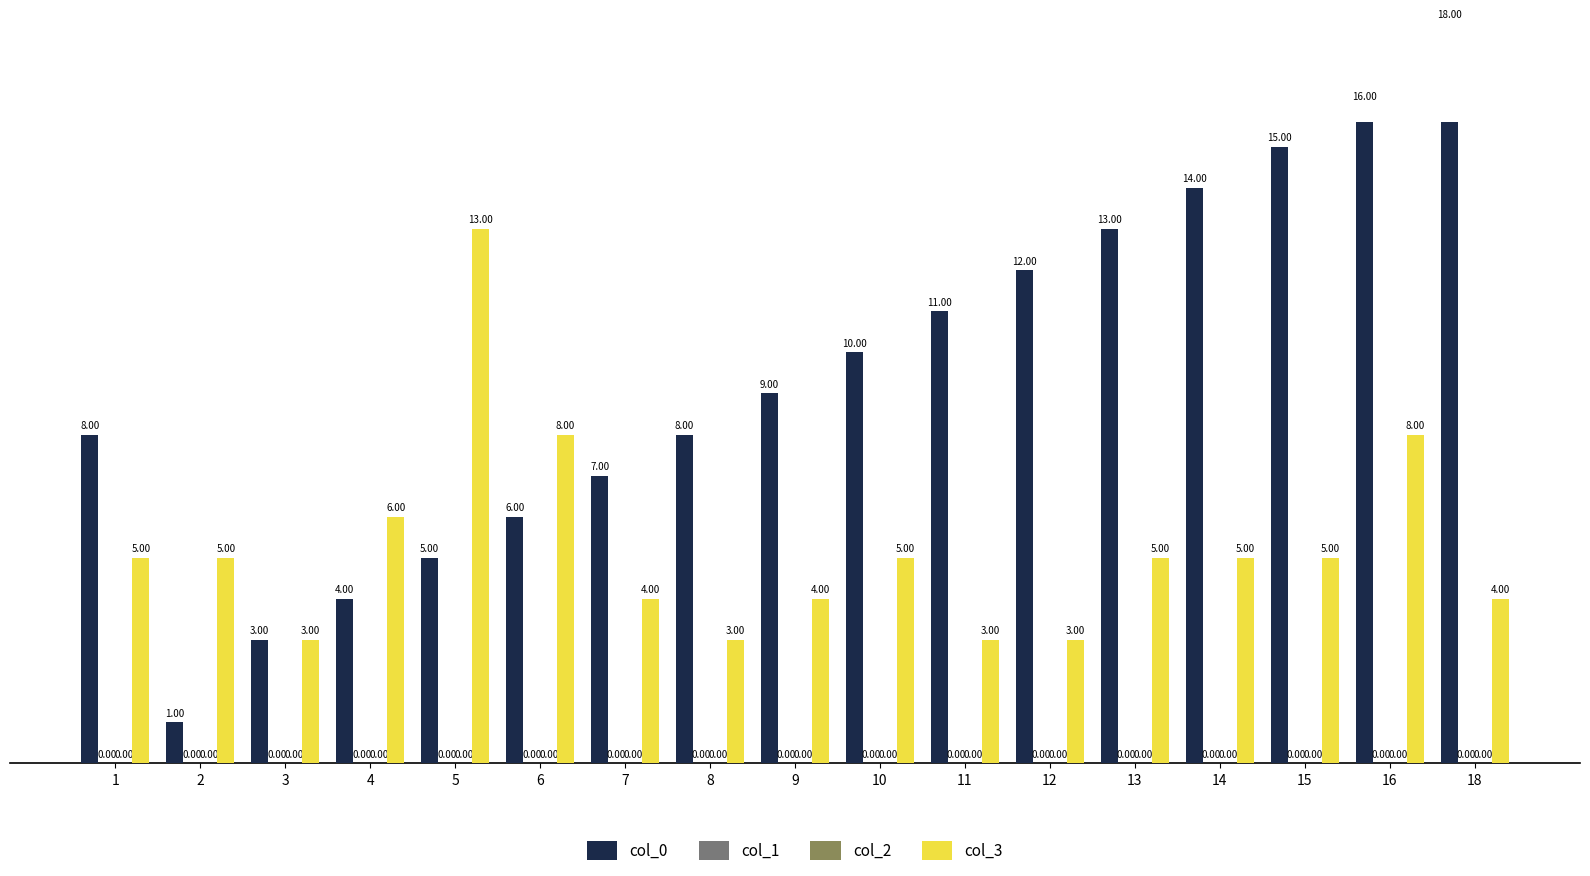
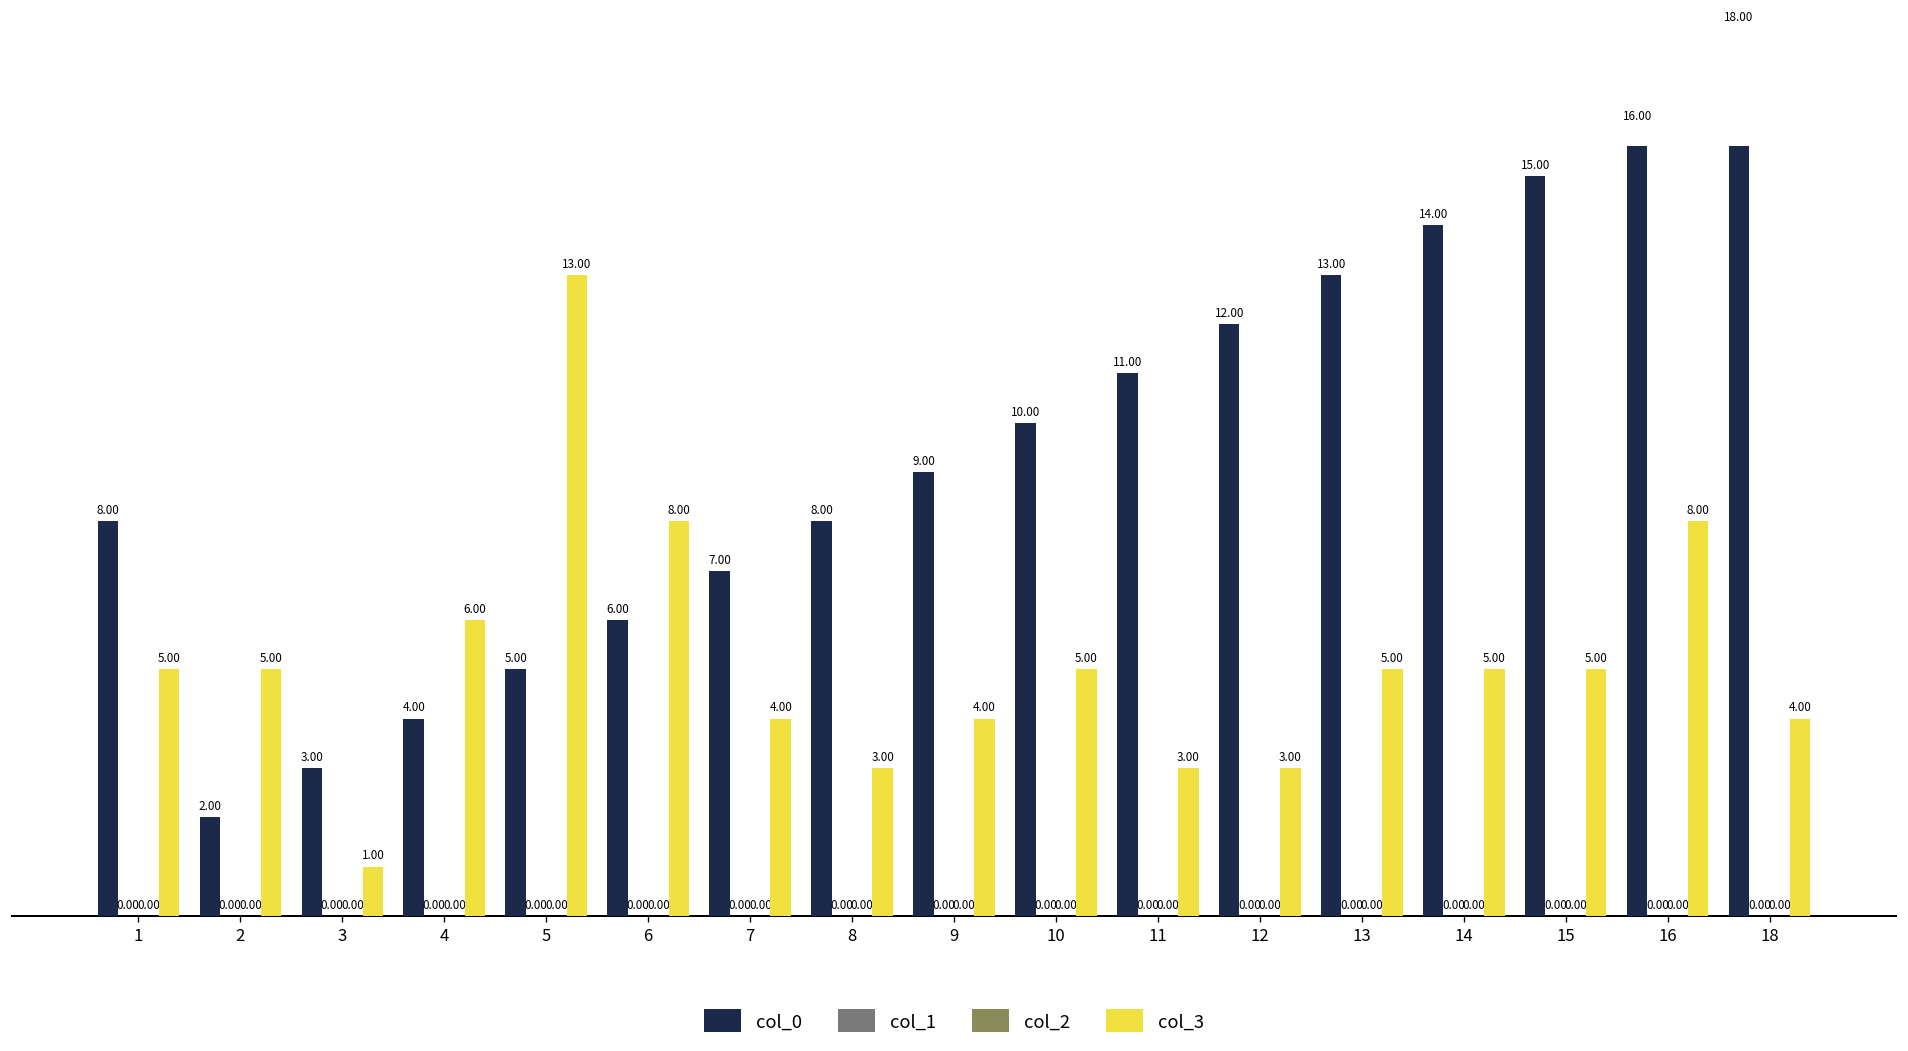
  {
    "col_0": {
      "1": 8.00,
-     "2": 1.00,
+     "2": 2.00,
      "3": 3.00,
      "4": 4.00,
      "5": 5.00,
      "6": 6.00,
      "7": 7.00,
      "8": 8.00,
      "9": 9.00,
      "10": 10.00,
      "11": 11.00,
      "12": 12.00,
      "13": 13.00,
      "14": 14.00,
      "15": 15.00
    },
    "col_3": {
      "1": 5.00,
      "2": 5.00,
-     "3": 3.00,
+     "3": 1.00,
      "4": 6.00,
      "5": 13.00,
      "6": 8.00,
      "7": 4.00,
      "8": 3.00,
      "9": 4.00,
      "10": 5.00,
      "11": 3.00,
      "12": 3.00,
      "13": 5.00,
      "14": 5.00,
      "15": 5.00,
      "16": 8.00,
      "18": 4.00
    }
  }
